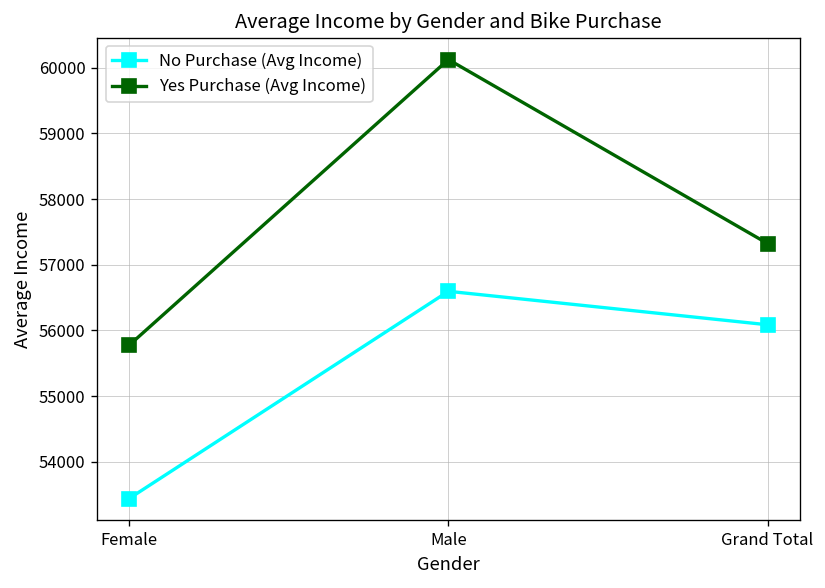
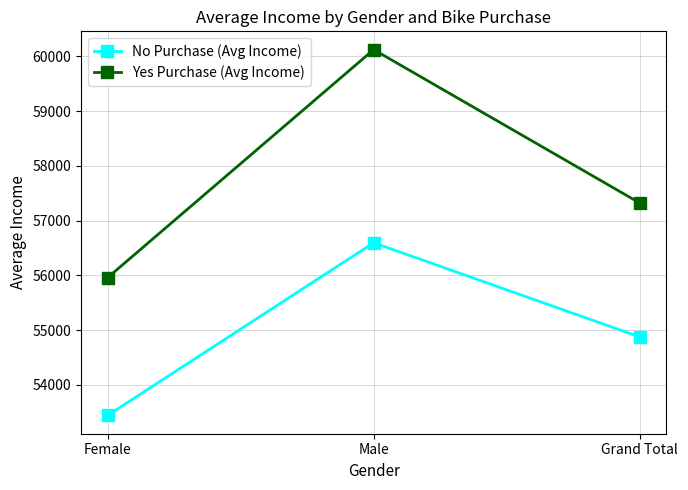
  {
    "No Purchase (Avg Income)": {
      "Female": 53400,
      "Male": 56600,
-     "Grand Total": 56100
+     "Grand Total": 54900
    },
    "Yes Purchase (Avg Income)": {
-     "Female": 55800,
+     "Female": 56000,
      "Male": 60100,
      "Grand Total": 57300
    }
  }
